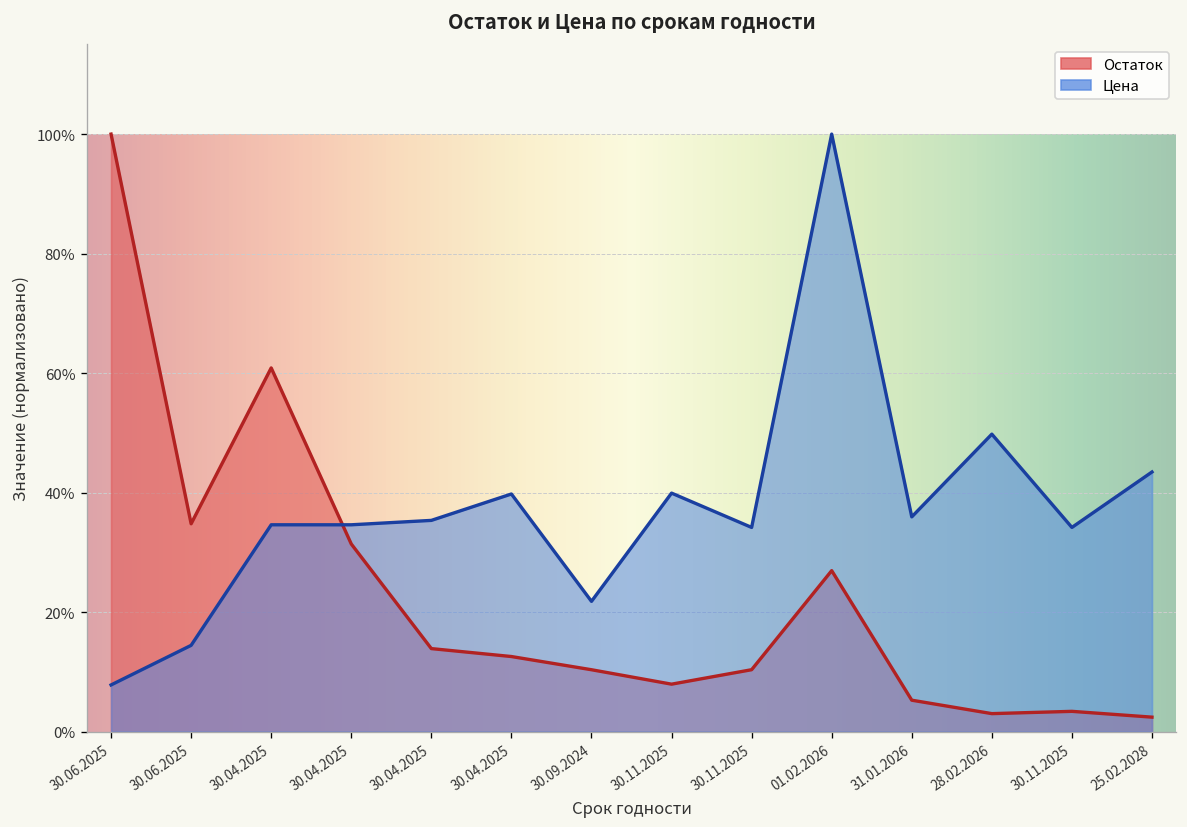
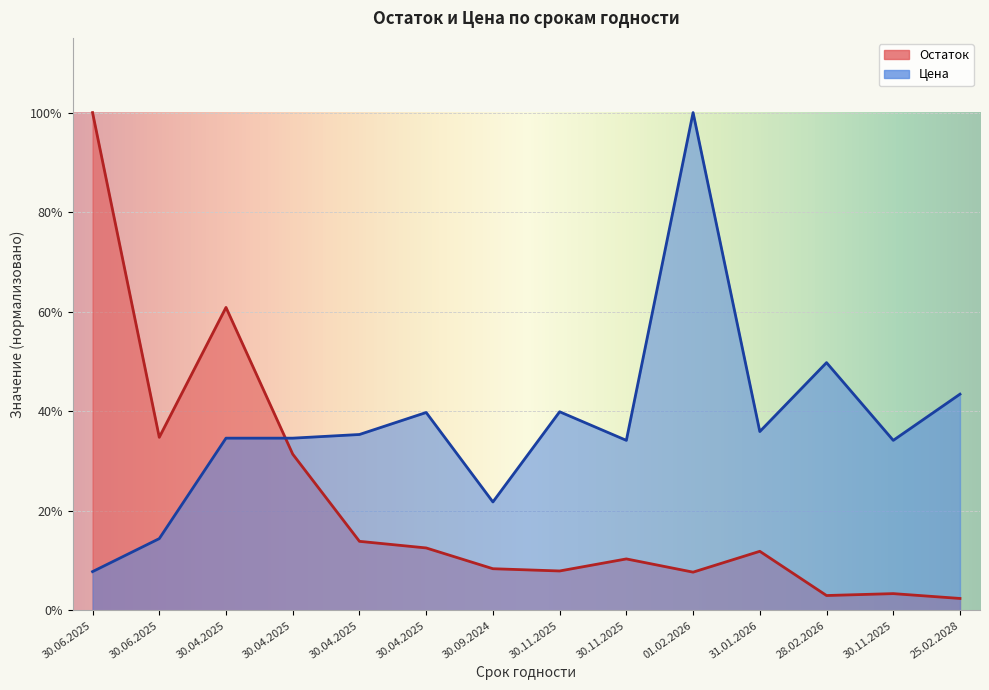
  {
    "Остаток": {
-     "30.09.2024": "10%",
-     "01.02.2026": "27%",
-     "31.01.2026": "5%",
+     "30.09.2024": "8%",
+     "01.02.2026": "8%",
+     "31.01.2026": "12%",
      "28.02.2026": "3%",
      "25.02.2028": "2%"
    },
    "Цена": {
      "30.09.2024": "22%",
      "01.02.2026": "100%",
      "31.01.2026": "36%",
      "28.02.2026": "50%",
      "25.02.2028": "43%"
    }
  }
